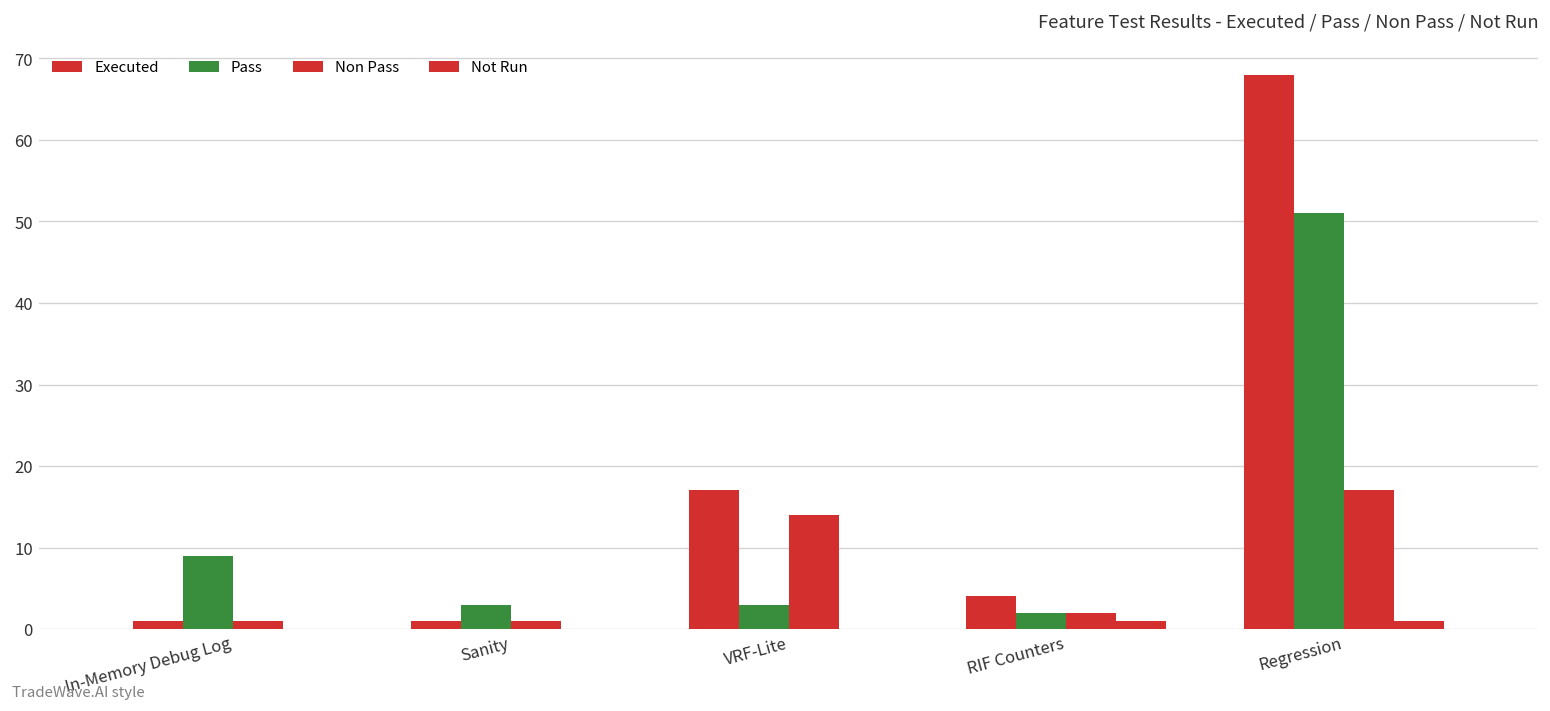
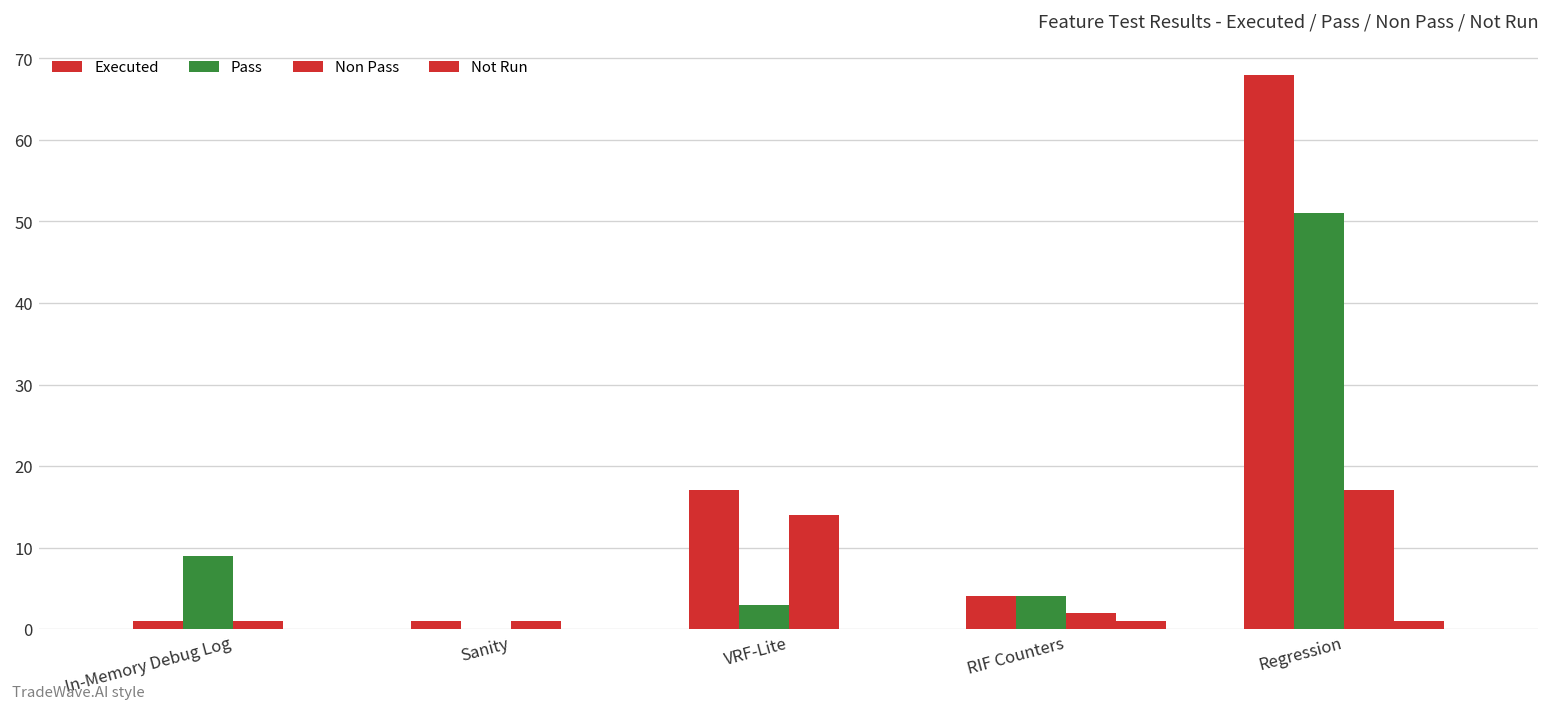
  {
    "Pass": {
      "In-Memory Debug Log": 9,
-     "Sanity": 3,
+     "Sanity": 0,
      "VRF-Lite": 3,
-     "RIF Counters": 2,
+     "RIF Counters": 4,
      "Regression": 51
    }
  }
